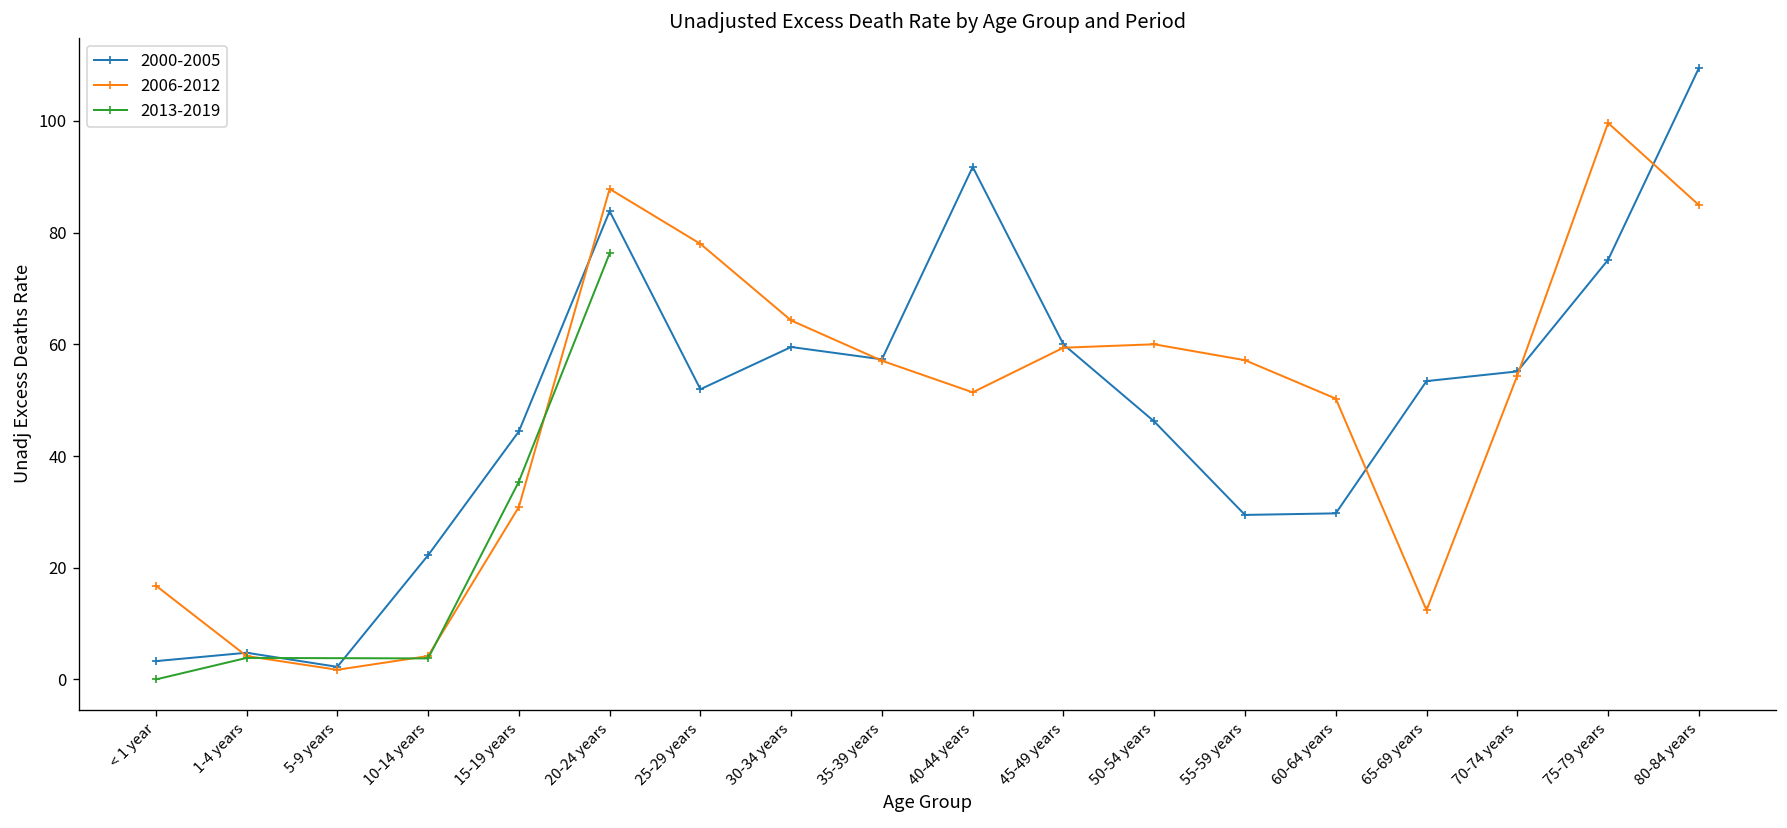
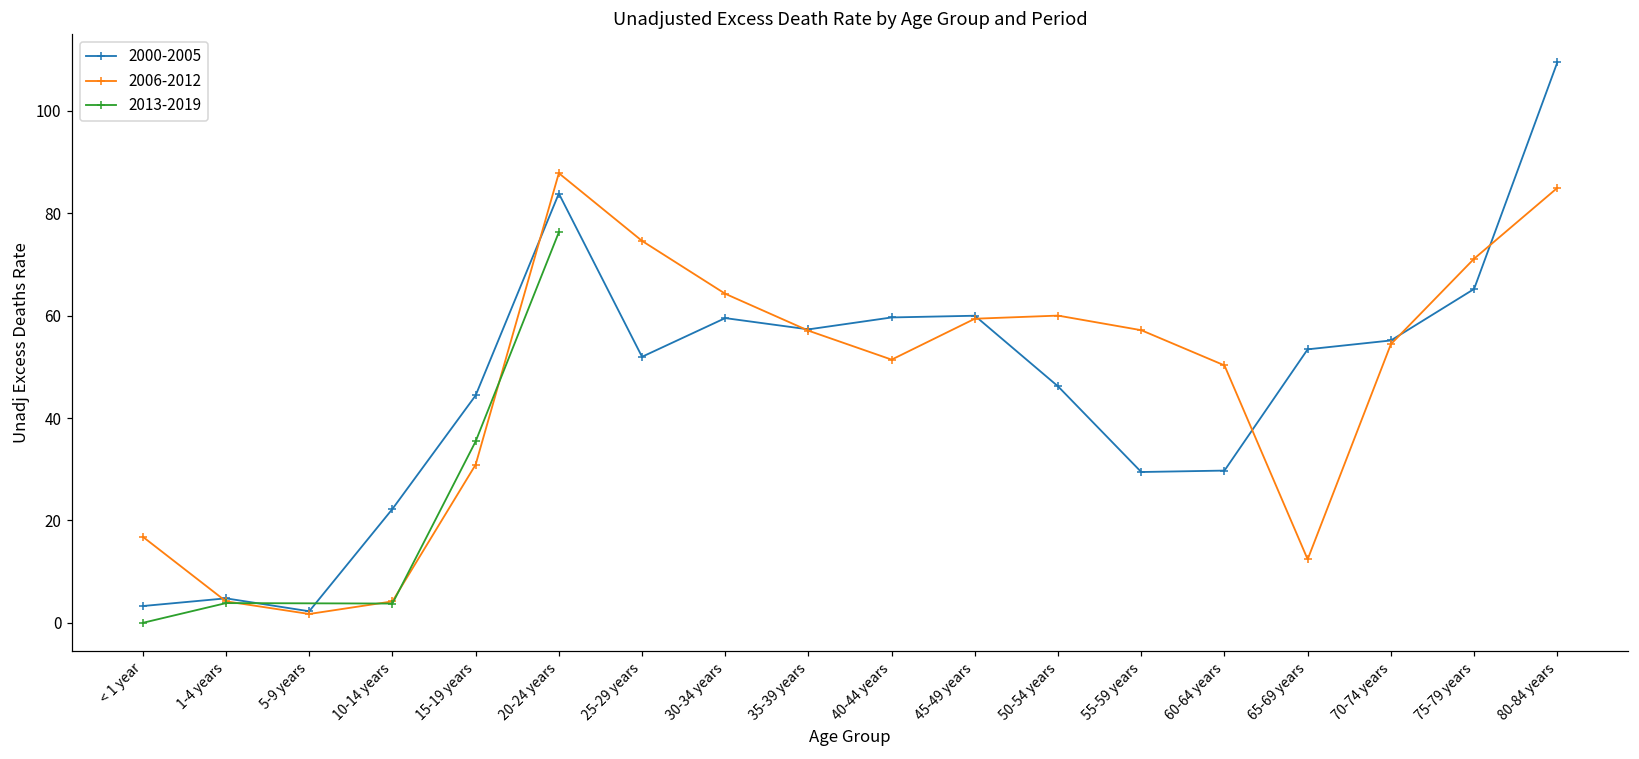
  {
    "2000-2005": {
      "< 1 year": 3,
      "1-4 years": 5,
      "10-14 years": 22,
      "15-19 years": 44,
      "20-24 years": 84,
      "25-29 years": 52,
      "30-34 years": 60,
-     "40-44 years": 92,
+     "40-44 years": 60,
      "45-49 years": 60,
      "50-54 years": 46,
      "55-59 years": 29,
      "60-64 years": 30,
      "65-69 years": 53,
      "70-74 years": 55,
-     "75-79 years": 75,
+     "75-79 years": 65,
      "80-84 years": 109
    },
    "2006-2012": {
      "< 1 year": 17,
      "15-19 years": 31,
      "20-24 years": 88,
-     "25-29 years": 78,
+     "25-29 years": 75,
      "30-34 years": 64,
      "40-44 years": 51,
      "45-49 years": 59,
      "50-54 years": 60,
      "55-59 years": 57,
      "60-64 years": 50,
      "65-69 years": 12,
      "70-74 years": 54,
-     "75-79 years": 100,
+     "75-79 years": 71,
      "80-84 years": 85
    },
    "2013-2019": {
      "< 1 year": 0,
      "15-19 years": 35,
      "20-24 years": 76
    }
  }
